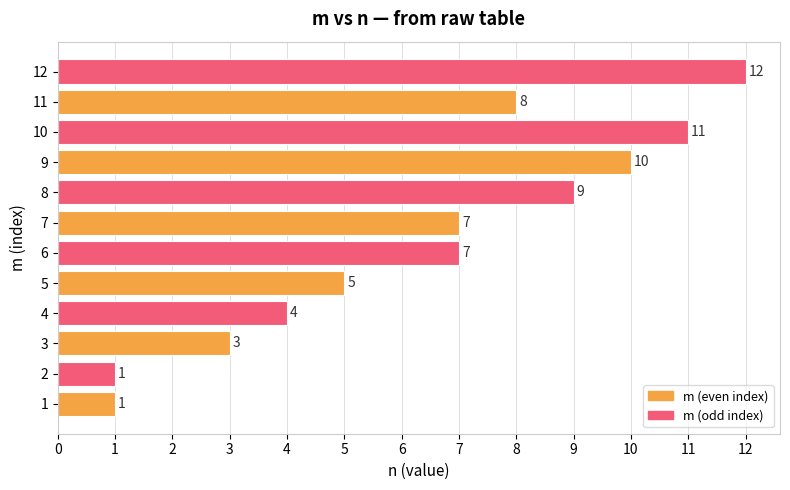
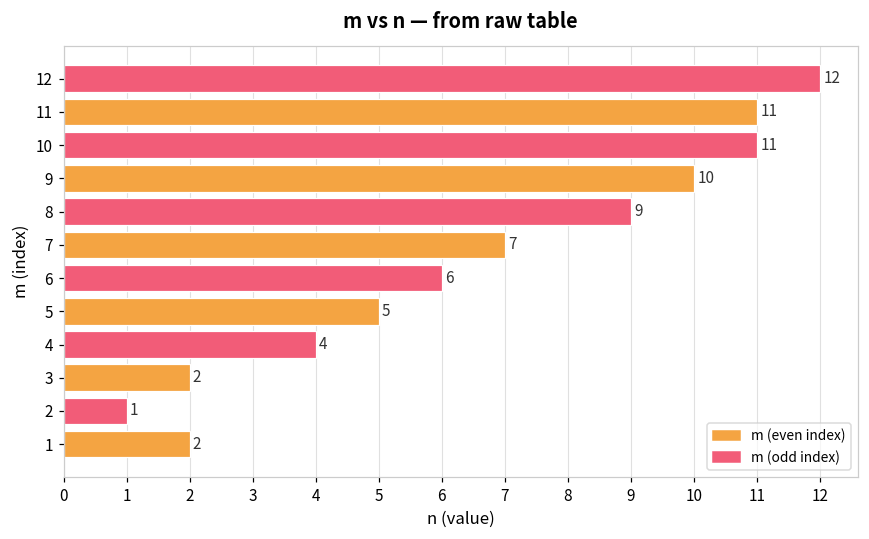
  {
    "12": 12,
-   "11": 8,
+   "11": 11,
    "10": 11,
    "9": 10,
    "8": 9,
    "7": 7,
-   "6": 7,
+   "6": 6,
    "5": 5,
    "4": 4,
-   "3": 3,
+   "3": 2,
    "2": 1,
-   "1": 1
+   "1": 2
  }
